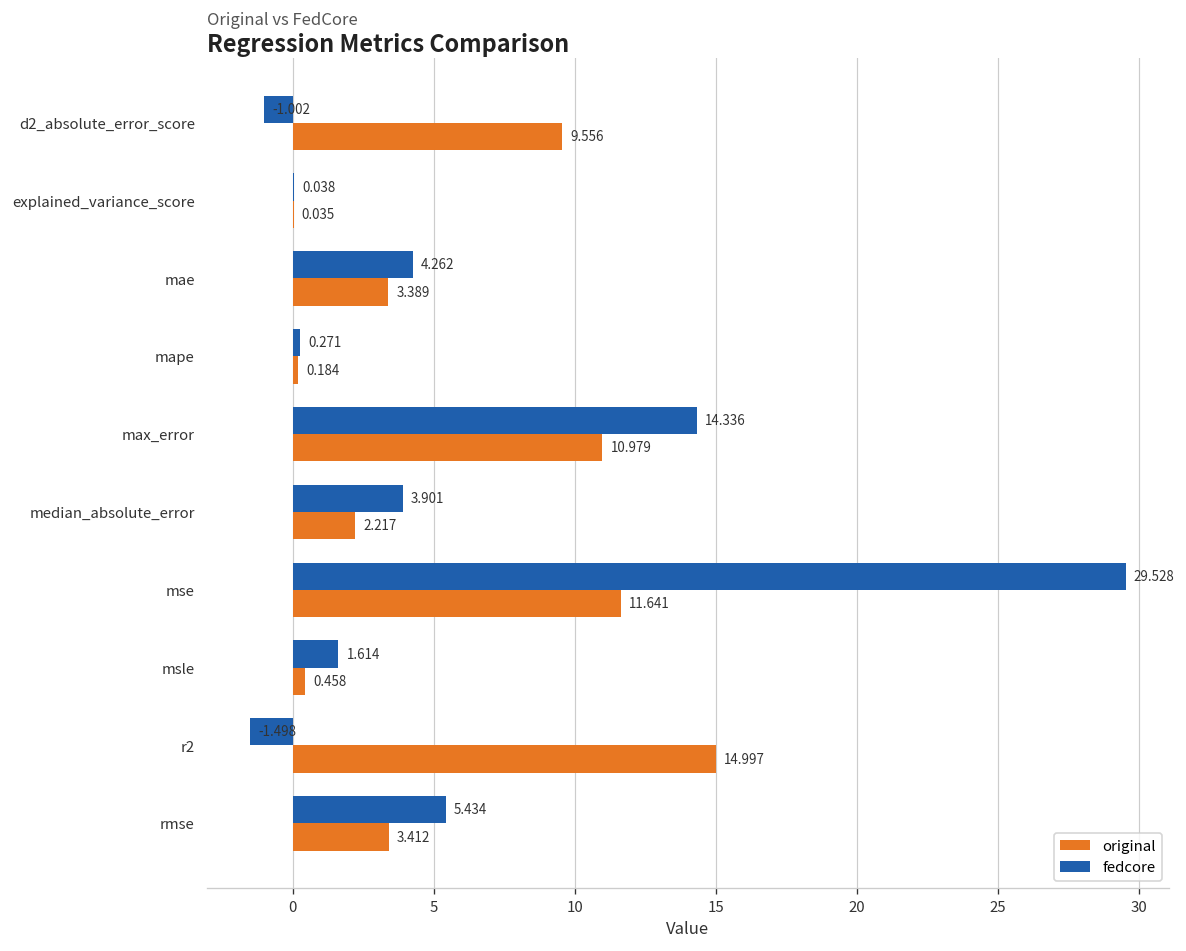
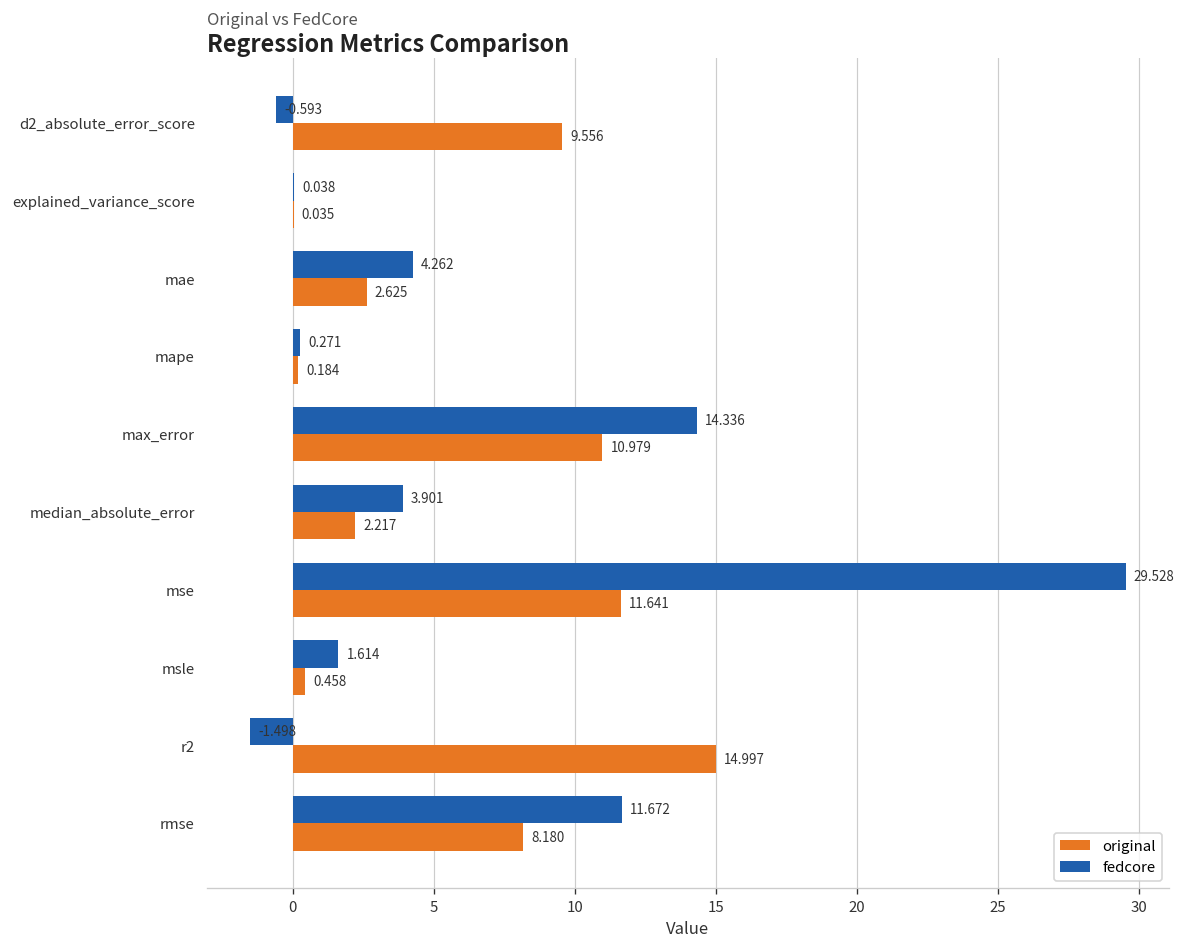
  {
    "original": {
      "d2_absolute_error_score": 9.556,
      "explained_variance_score": 0.035,
-     "mae": 3.389,
+     "mae": 2.625,
      "mape": 0.184,
      "max_error": 10.979,
      "median_absolute_error": 2.217,
      "mse": 11.641,
      "msle": 0.458,
      "r2": 14.997,
-     "rmse": 3.412
+     "rmse": 8.180
    },
    "fedcore": {
-     "d2_absolute_error_score": -1.002,
+     "d2_absolute_error_score": -0.593,
      "explained_variance_score": 0.038,
      "mae": 4.262,
      "mape": 0.271,
      "max_error": 14.336,
      "median_absolute_error": 3.901,
      "mse": 29.528,
      "msle": 1.614,
      "r2": -1.498,
-     "rmse": 5.434
+     "rmse": 11.672
    }
  }
